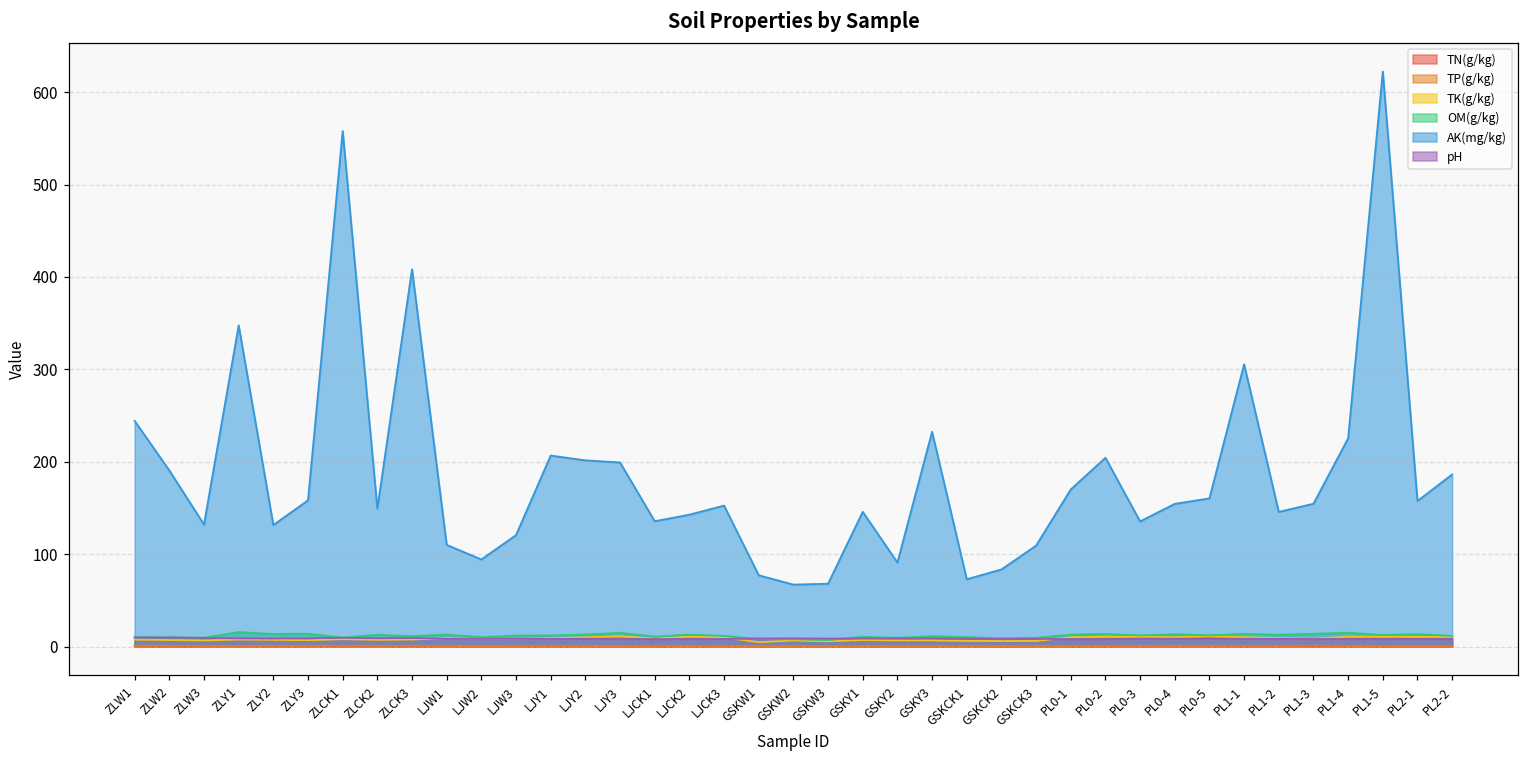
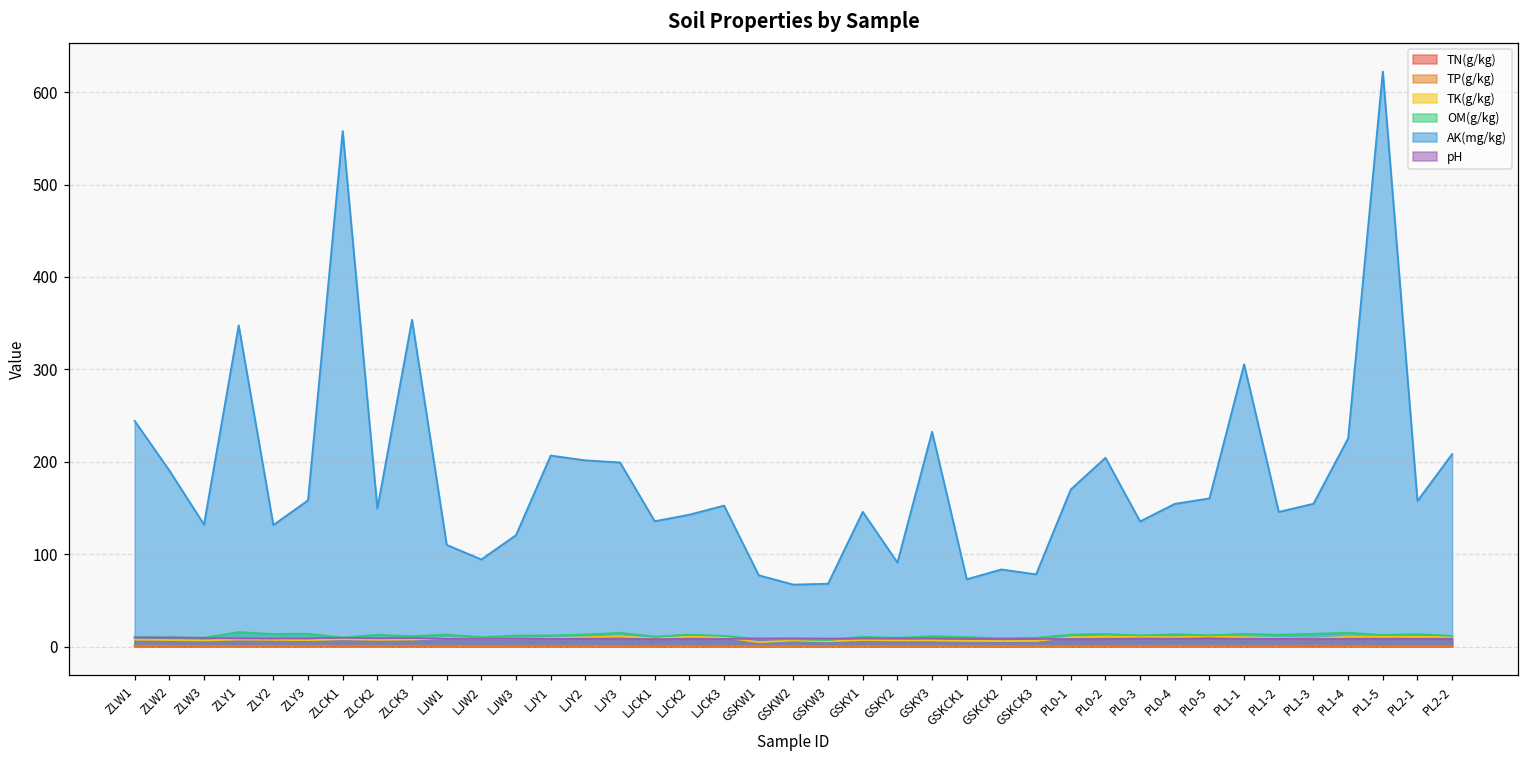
  {
    "OM(g/kg)": {
      "ZLY1": 20,
      "ZLY2": 10,
      "ZLY3": 10,
      "ZLCK2": 10,
      "LJW1": 10,
      "LJW3": 10,
      "LJY2": 10,
      "LJY3": 10,
      "PL0-4": 10,
      "PL1-1": 10,
      "PL1-2": 10,
      "PL1-3": 10,
      "PL1-4": 10
    },
    "AK(mg/kg)": {
      "ZLW1": 240,
      "ZLW2": 190,
      "ZLW3": 130,
      "ZLY1": 350,
      "ZLY2": 130,
      "ZLY3": 160,
      "ZLCK1": 560,
      "ZLCK2": 150,
-     "ZLCK3": 410,
+     "ZLCK3": 350,
      "LJW1": 110,
      "LJW2": 90,
      "LJW3": 120,
      "LJY1": 210,
      "LJY2": 200,
      "LJY3": 200,
      "LJCK1": 140,
      "LJCK2": 140,
      "LJCK3": 150,
      "GSKW1": 80,
      "GSKW2": 70,
      "GSKW3": 70,
      "GSKY1": 150,
      "GSKY2": 90,
      "GSKY3": 230,
      "GSKCK1": 70,
      "GSKCK2": 80,
-     "GSKCK3": 110,
+     "GSKCK3": 80,
      "PL0-1": 170,
      "PL0-2": 200,
      "PL0-3": 140,
      "PL0-4": 150,
      "PL0-5": 160,
      "PL1-1": 310,
      "PL1-2": 150,
      "PL1-3": 150,
      "PL1-4": 230,
      "PL1-5": 620,
      "PL2-1": 160,
-     "PL2-2": 190
+     "PL2-2": 210
    }
  }
